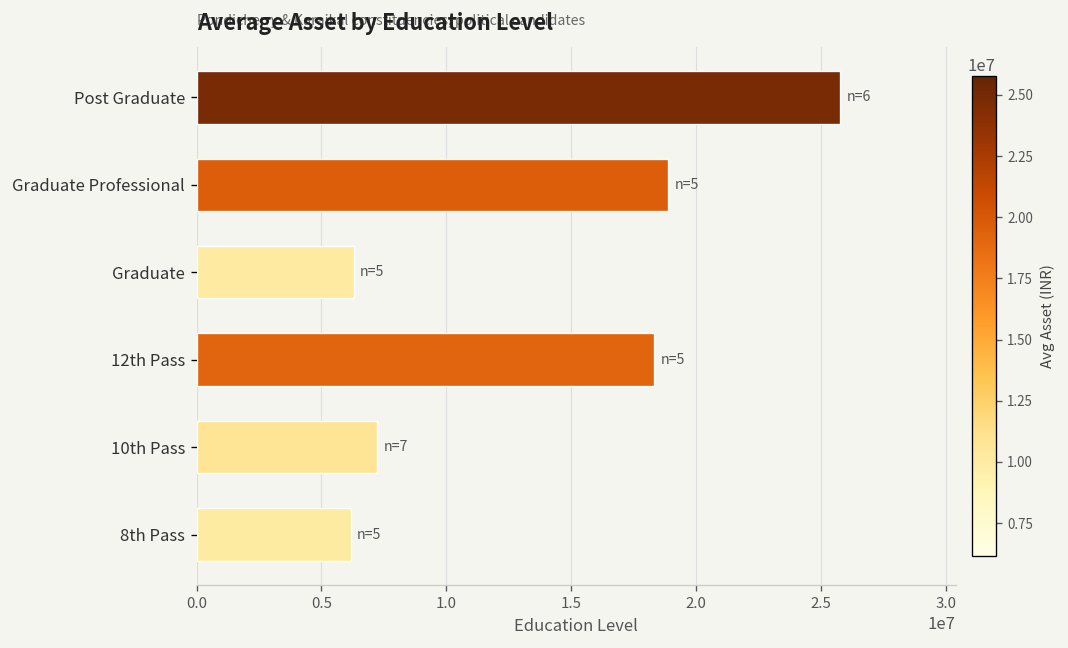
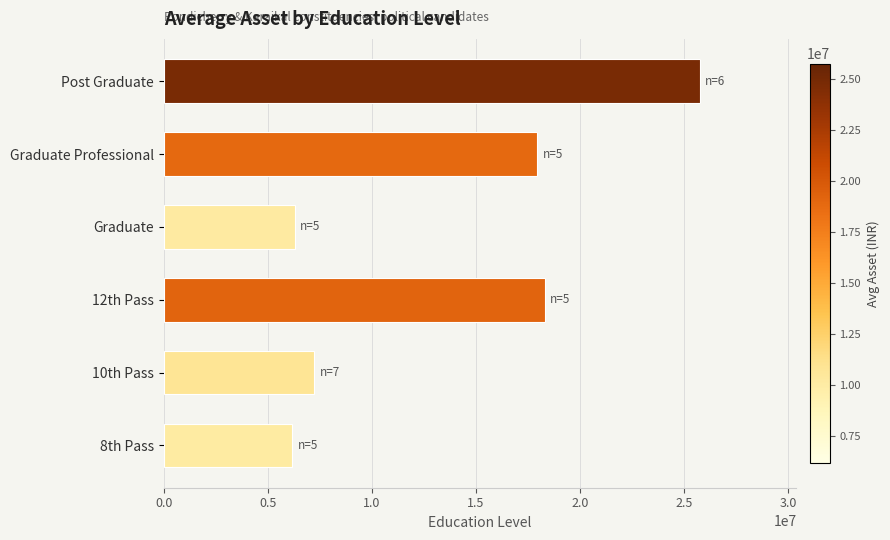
  {
-   "Graduate Professional": 18900000
+   "Graduate Professional": 17900000
  }
